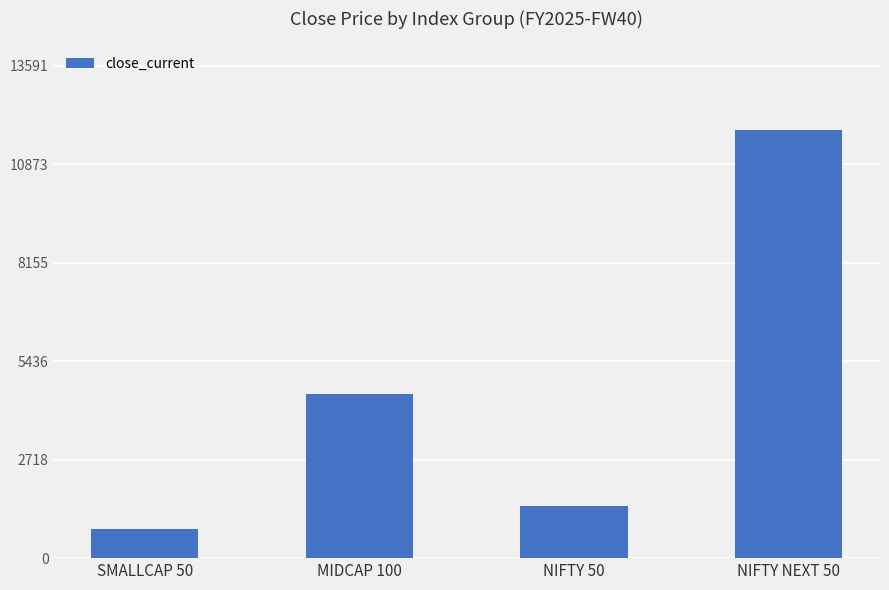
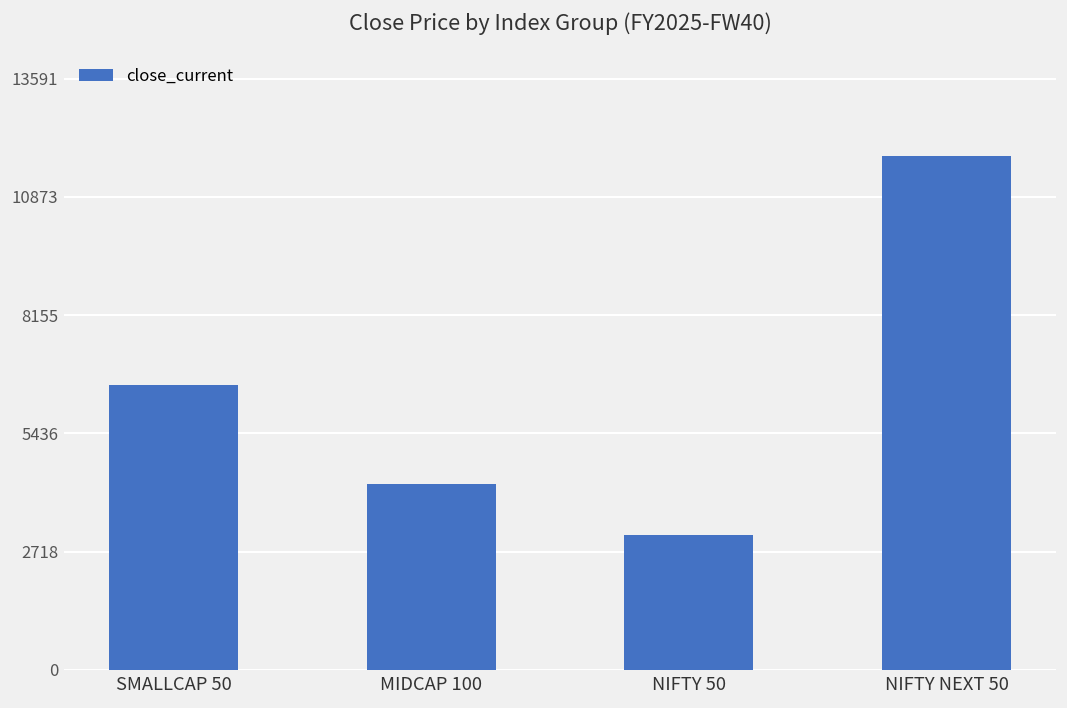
  {
-   "SMALLCAP 50": 800,
-   "MIDCAP 100": 4500,
-   "NIFTY 50": 1400,
+   "SMALLCAP 50": 6500,
+   "MIDCAP 100": 4300,
+   "NIFTY 50": 3100,
    "NIFTY NEXT 50": 11800
  }
